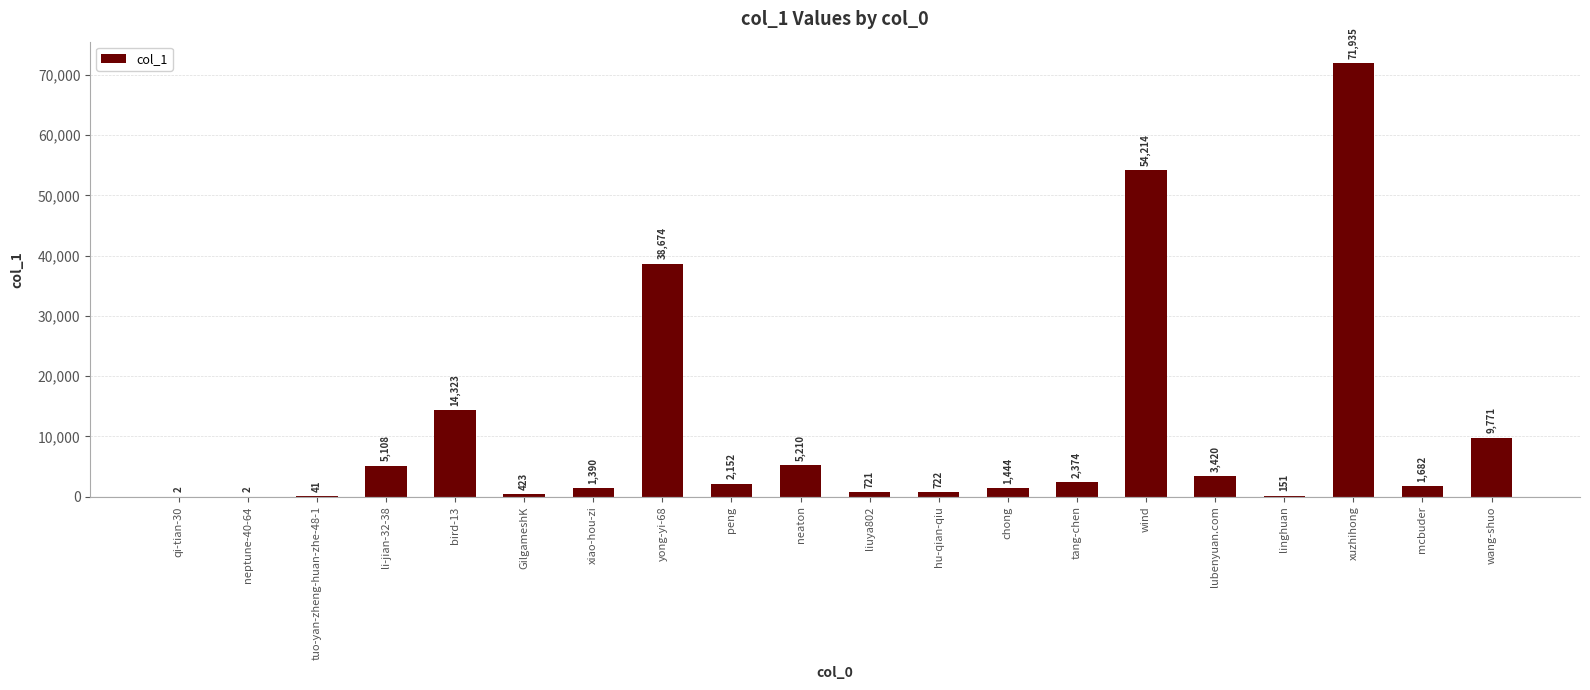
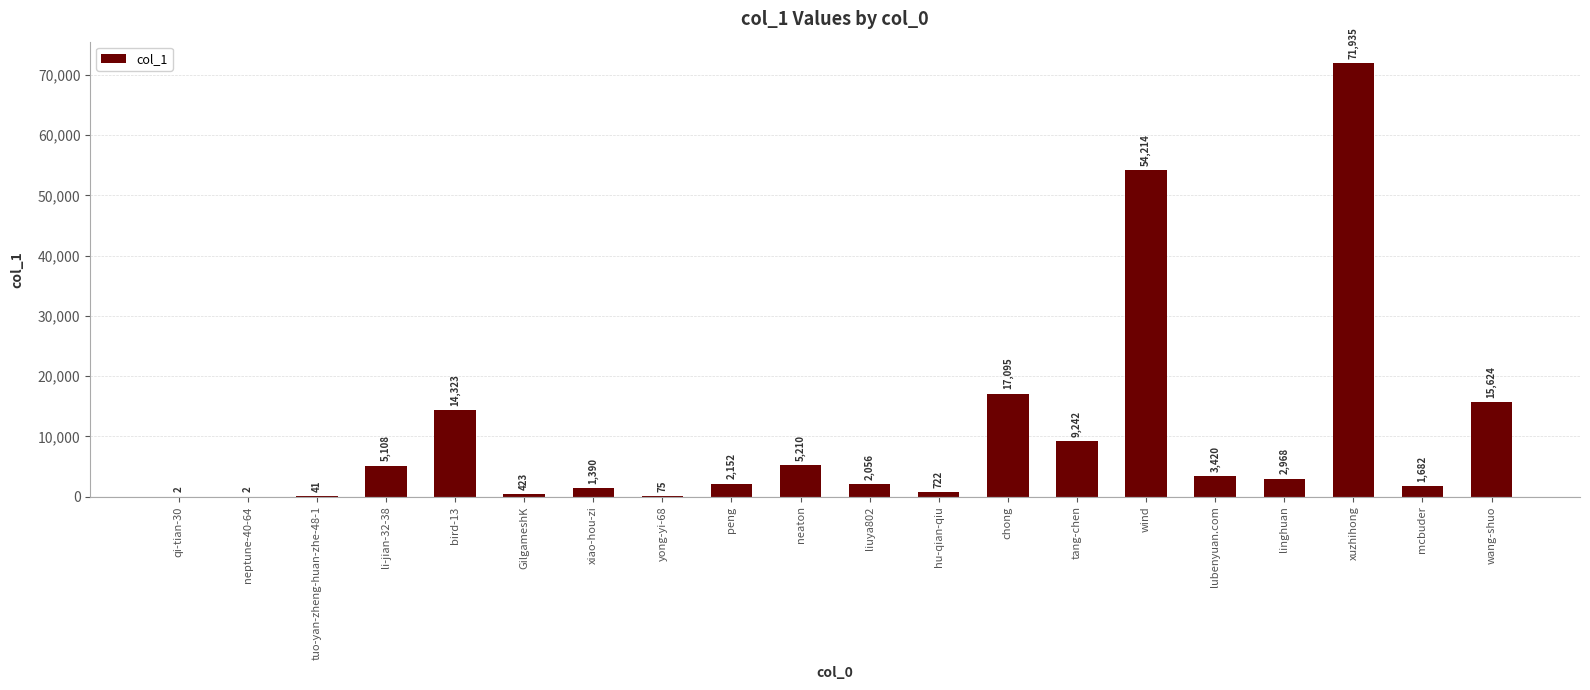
  {
    "qi-tian-30": "2",
    "neptune-40-64": "2",
    "tuo-yan-zheng-huan-zhe-48-1": "41",
    "li-jian-32-38": "5,108",
    "bird-13": "14,323",
    "GilgameshK": "423",
    "xiao-hou-zi": "1,390",
-   "yong-yi-68": "38,674",
+   "yong-yi-68": "75",
    "peng": "2,152",
    "neaton": "5,210",
-   "liuya802": "721",
+   "liuya802": "2,056",
    "hu-qian-qiu": "722",
-   "chong": "1,444",
-   "tang-chen": "2,374",
+   "chong": "17,095",
+   "tang-chen": "9,242",
    "wind": "54,214",
    "lubenyuan.com": "3,420",
-   "linghuan": "151",
+   "linghuan": "2,968",
    "xuzhihong": "71,935",
    "mcbuder": "1,682",
-   "wang-shuo": "9,771"
+   "wang-shuo": "15,624"
  }
